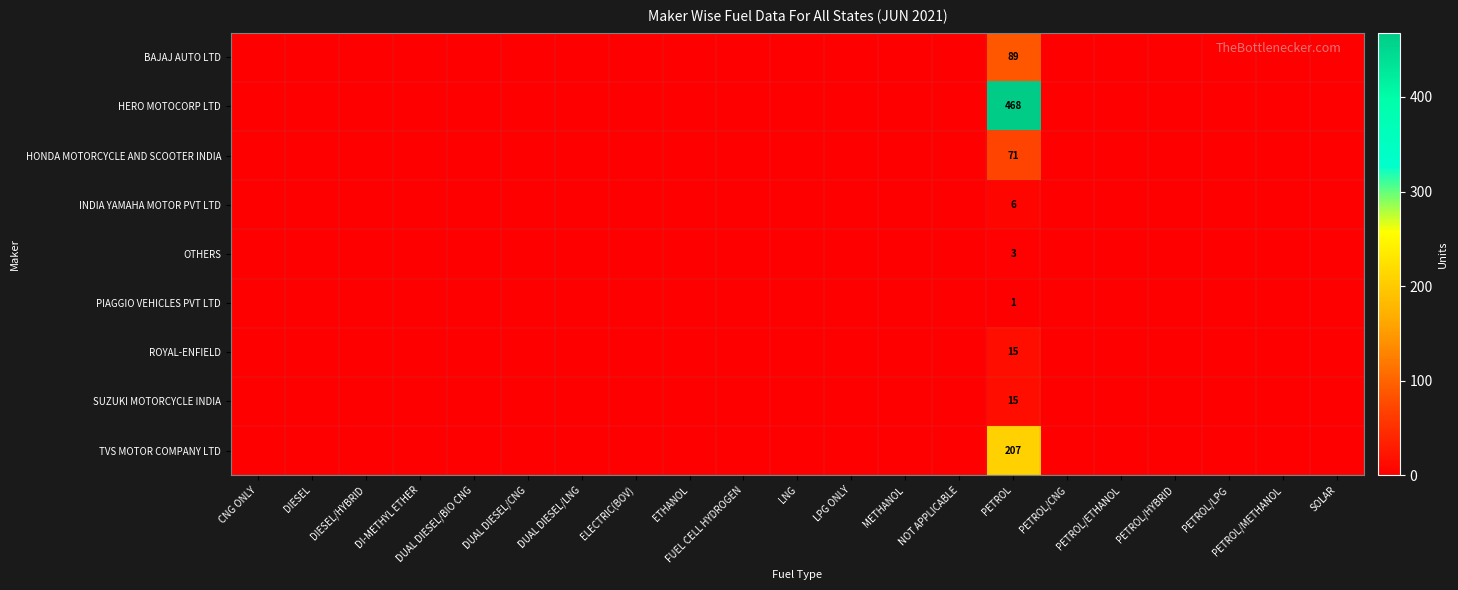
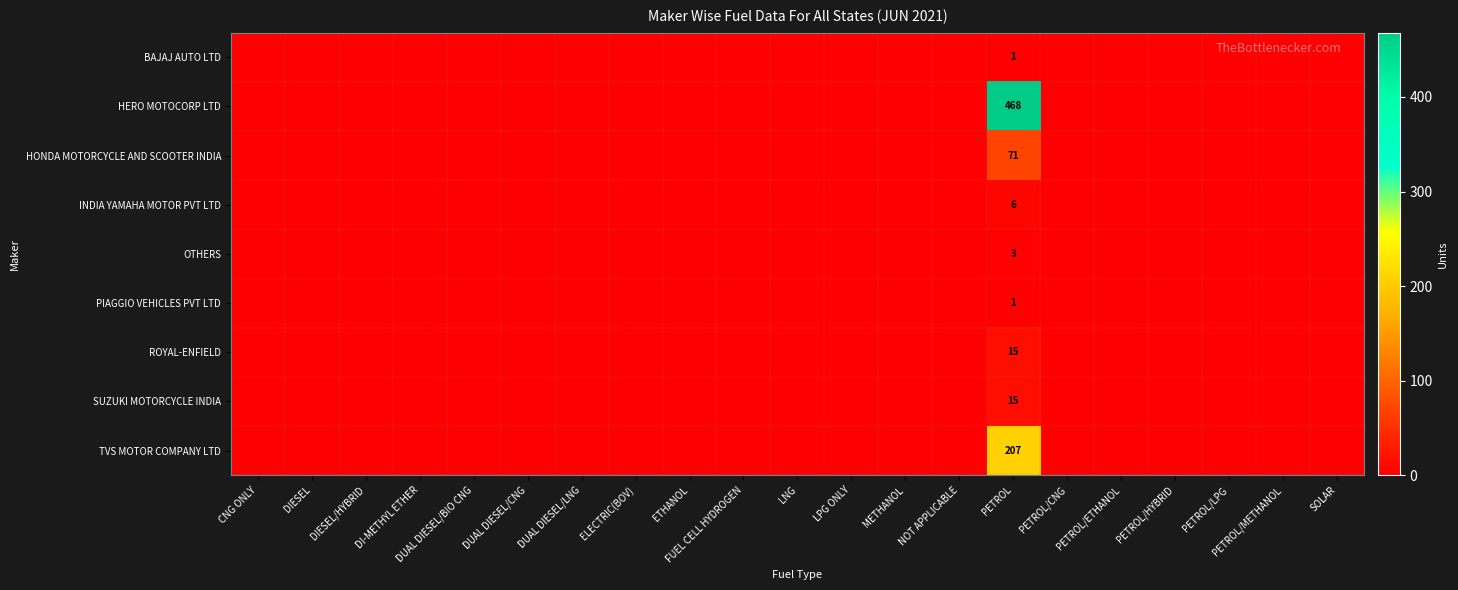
  {
    "BAJAJ AUTO LTD": {
-     "PETROL": 89
+     "PETROL": 1
    },
    "HERO MOTOCORP LTD": {
      "PETROL": 468
    },
    "HONDA MOTORCYCLE AND SCOOTER INDIA": {
      "PETROL": 71
    },
    "INDIA YAMAHA MOTOR PVT LTD": {
      "PETROL": 6
    },
    "OTHERS": {
      "PETROL": 3
    },
    "PIAGGIO VEHICLES PVT LTD": {
      "PETROL": 1
    },
    "ROYAL-ENFIELD": {
      "PETROL": 15
    },
    "SUZUKI MOTORCYCLE INDIA": {
      "PETROL": 15
    },
    "TVS MOTOR COMPANY LTD": {
      "PETROL": 207
    }
  }
